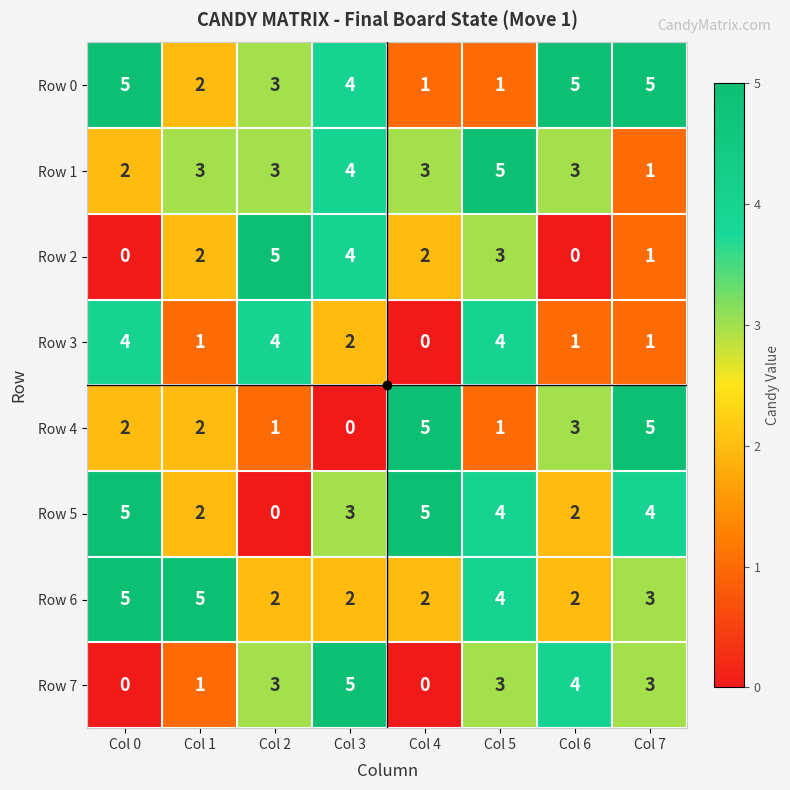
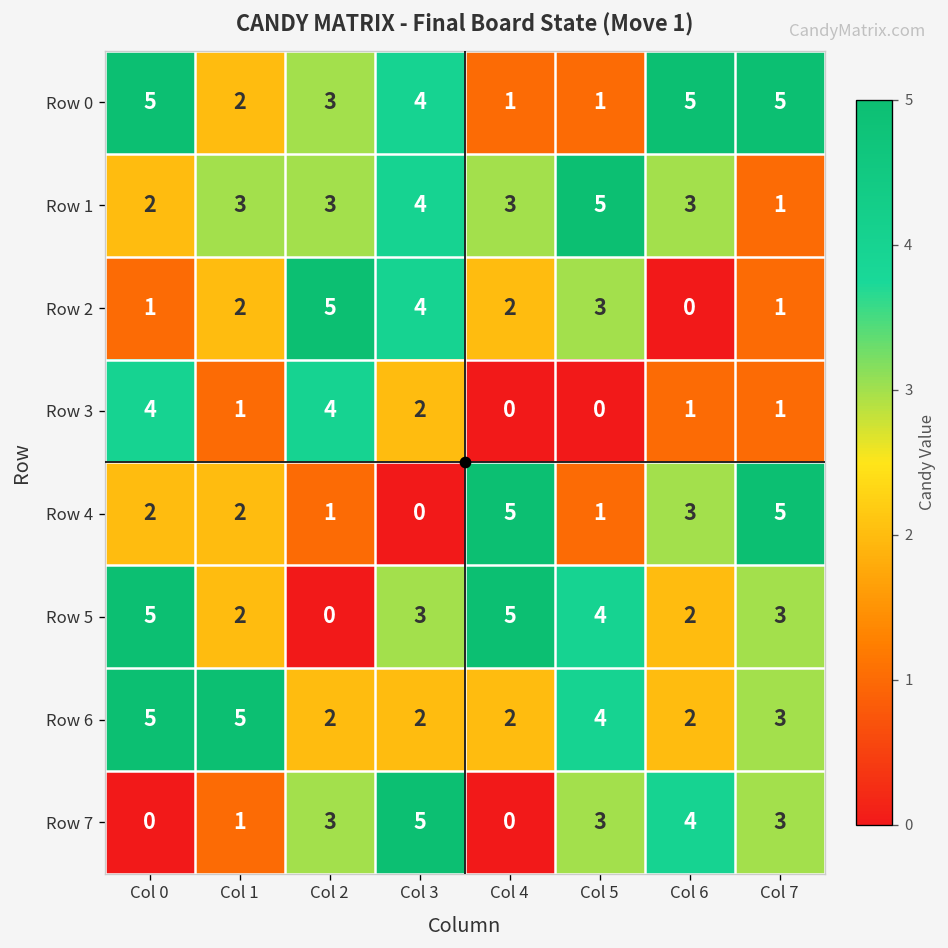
  {
    "Row 0": {
      "Col 0": 5,
      "Col 1": 2,
      "Col 2": 3,
      "Col 3": 4,
      "Col 4": 1,
      "Col 5": 1,
      "Col 6": 5,
      "Col 7": 5
    },
    "Row 1": {
      "Col 0": 2,
      "Col 1": 3,
      "Col 2": 3,
      "Col 3": 4,
      "Col 4": 3,
      "Col 5": 5,
      "Col 6": 3,
      "Col 7": 1
    },
    "Row 2": {
-     "Col 0": 0,
+     "Col 0": 1,
      "Col 1": 2,
      "Col 2": 5,
      "Col 3": 4,
      "Col 4": 2,
      "Col 5": 3,
      "Col 6": 0,
      "Col 7": 1
    },
    "Row 3": {
      "Col 0": 4,
      "Col 1": 1,
      "Col 2": 4,
      "Col 3": 2,
      "Col 4": 0,
-     "Col 5": 4,
+     "Col 5": 0,
      "Col 6": 1,
      "Col 7": 1
    },
    "Row 4": {
      "Col 0": 2,
      "Col 1": 2,
      "Col 2": 1,
      "Col 3": 0,
      "Col 4": 5,
      "Col 5": 1,
      "Col 6": 3,
      "Col 7": 5
    },
    "Row 5": {
      "Col 0": 5,
      "Col 1": 2,
      "Col 2": 0,
      "Col 3": 3,
      "Col 4": 5,
      "Col 5": 4,
      "Col 6": 2,
-     "Col 7": 4
+     "Col 7": 3
    },
    "Row 6": {
      "Col 0": 5,
      "Col 1": 5,
      "Col 2": 2,
      "Col 3": 2,
      "Col 4": 2,
      "Col 5": 4,
      "Col 6": 2,
      "Col 7": 3
    },
    "Row 7": {
      "Col 0": 0,
      "Col 1": 1,
      "Col 2": 3,
      "Col 3": 5,
      "Col 4": 0,
      "Col 5": 3,
      "Col 6": 4,
      "Col 7": 3
    }
  }
